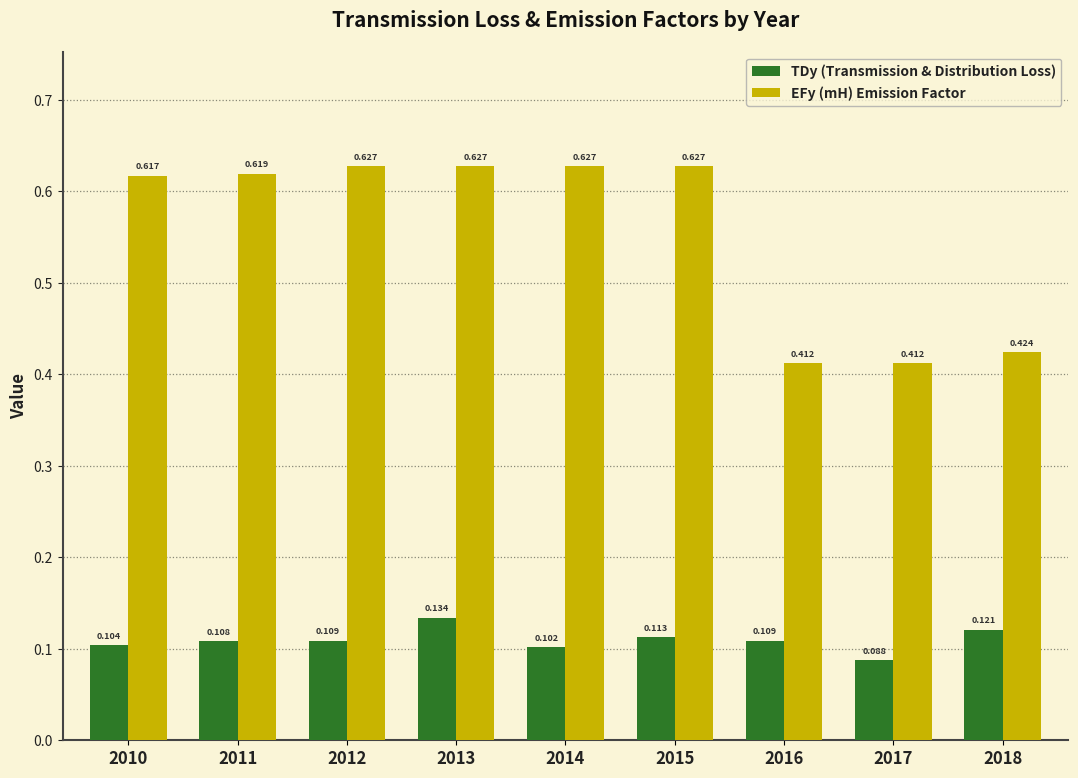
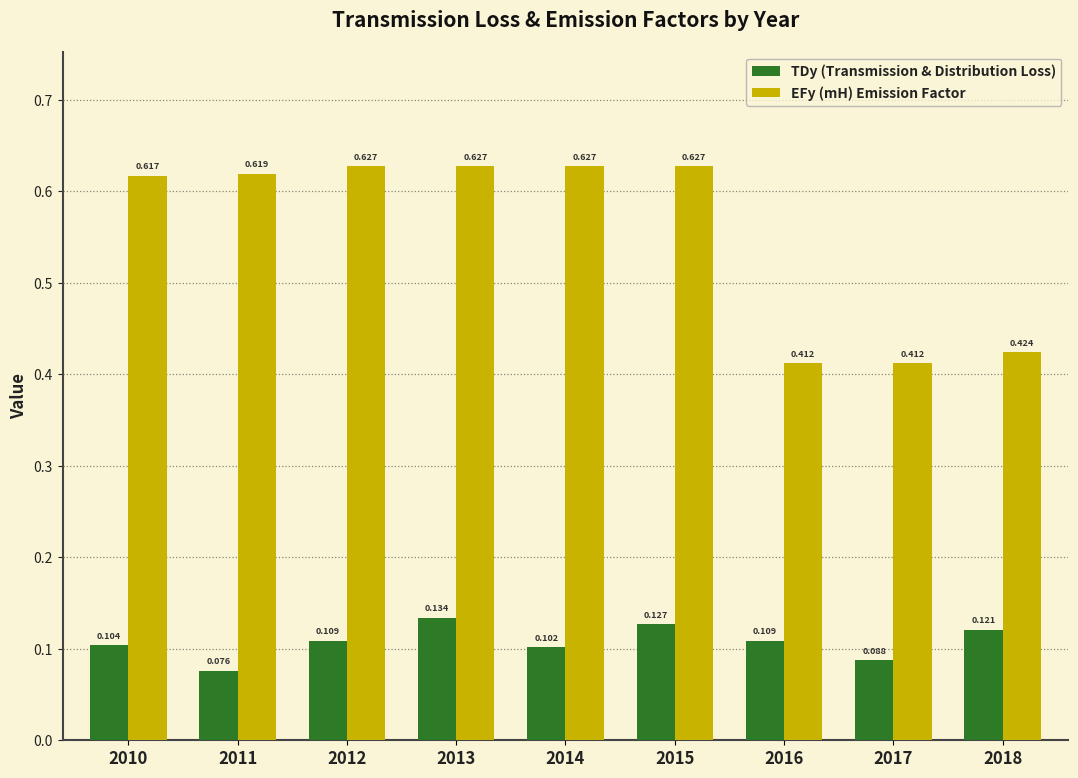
  {
    "TDy (Transmission & Distribution Loss)": {
      "2010": 0.104,
-     "2011": 0.108,
+     "2011": 0.076,
      "2012": 0.109,
      "2013": 0.134,
      "2014": 0.102,
-     "2015": 0.113,
+     "2015": 0.127,
      "2016": 0.109,
      "2017": 0.088,
      "2018": 0.121
    },
    "EFy (mH) Emission Factor": {
      "2010": 0.617,
      "2011": 0.619,
      "2012": 0.627,
      "2013": 0.627,
      "2014": 0.627,
      "2015": 0.627,
      "2016": 0.412,
      "2017": 0.412,
      "2018": 0.424
    }
  }
